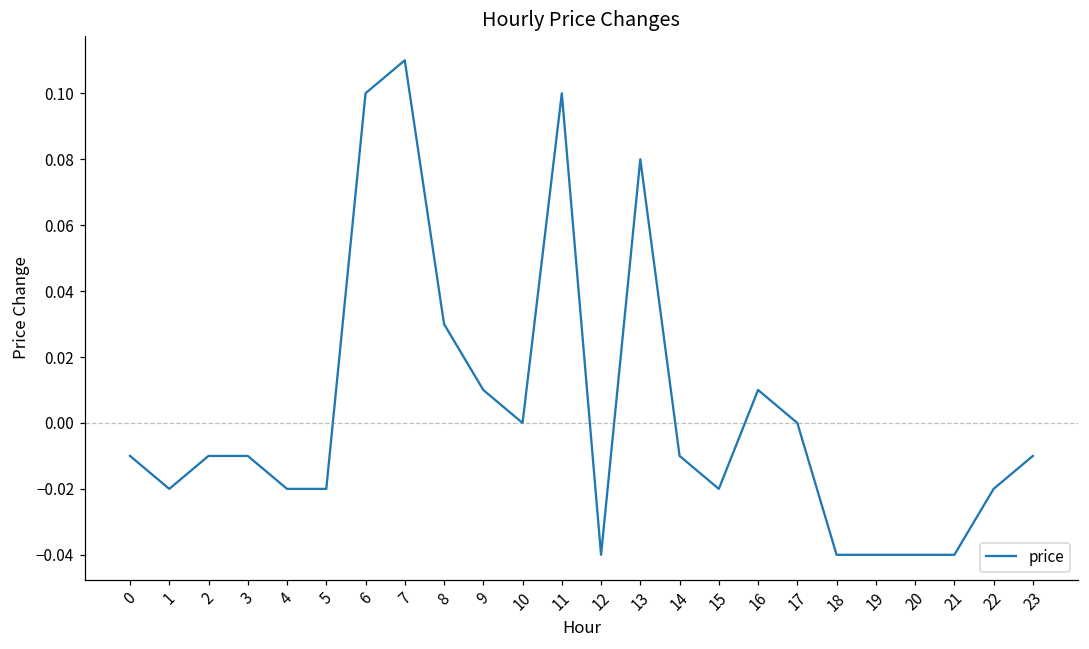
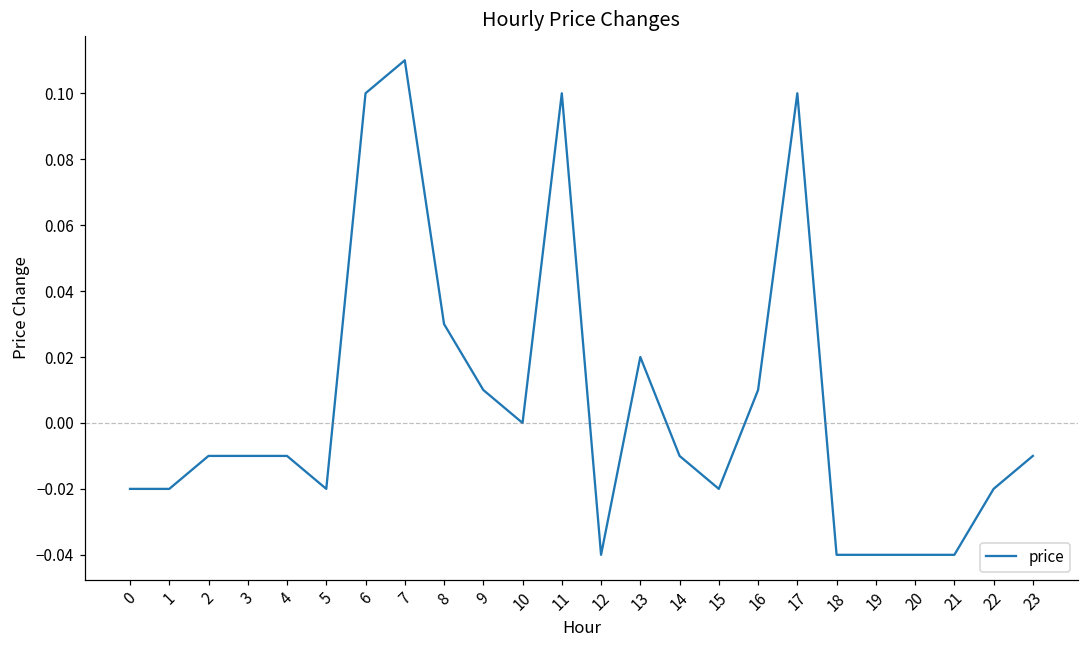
  {
-   "0": -0.01,
+   "0": -0.02,
    "1": -0.02,
    "2": -0.01,
    "3": -0.01,
-   "4": -0.02,
+   "4": -0.01,
    "5": -0.02,
    "6": 0.10,
    "7": 0.11,
    "8": 0.03,
    "9": 0.01,
    "10": 0.00,
    "11": 0.10,
    "12": -0.04,
-   "13": 0.08,
+   "13": 0.02,
    "14": -0.01,
    "15": -0.02,
    "16": 0.01,
-   "17": 0.0,
+   "17": 0.1,
    "18": -0.04,
    "19": -0.04,
    "20": -0.04,
    "21": -0.04,
    "22": -0.02,
    "23": -0.01
  }
